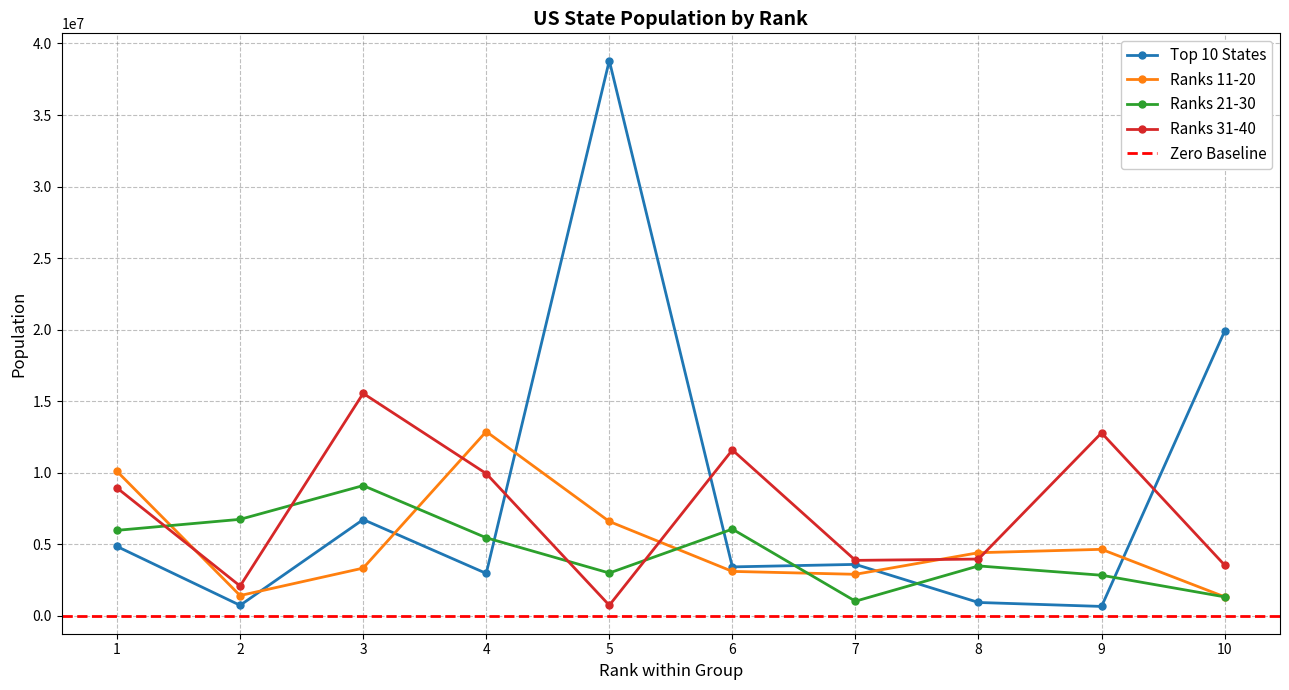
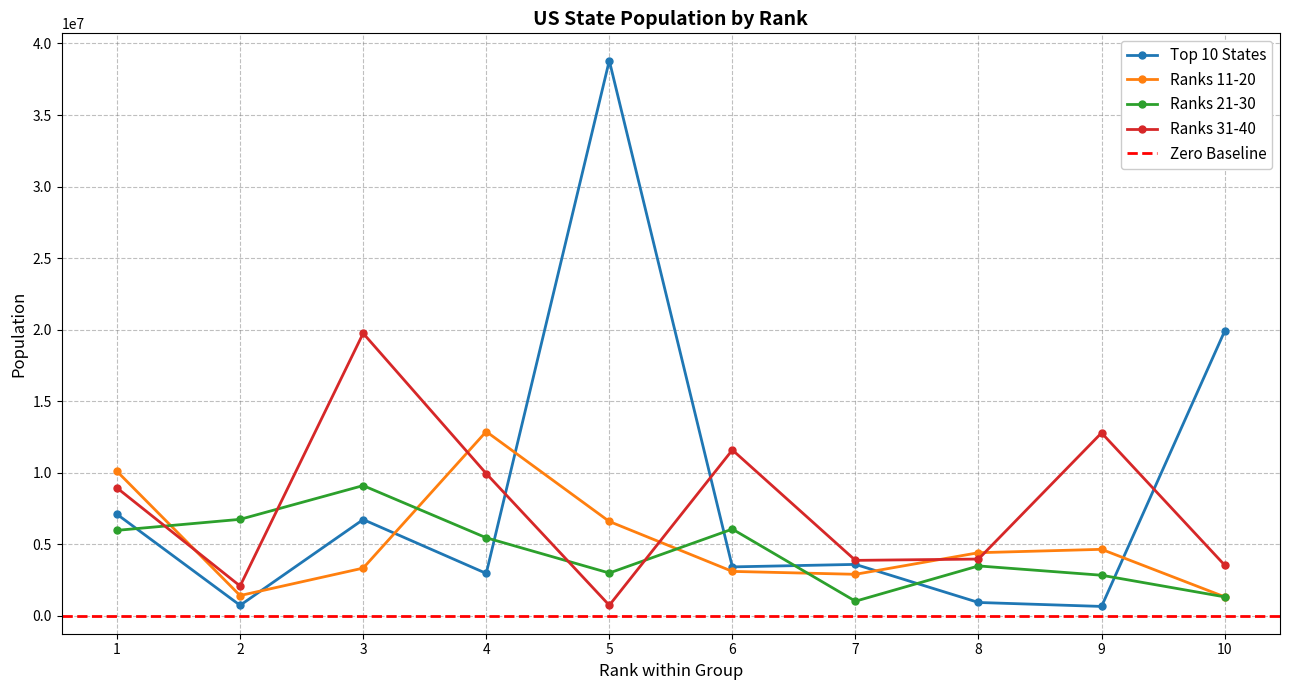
  {
    "Top 10 States": {
-     "1": 4800000,
+     "1": 7100000,
      "2": 700000,
      "3": 6700000,
      "4": 3000000,
      "5": 38800000,
      "6": 3400000,
      "7": 3600000,
      "8": 900000,
      "9": 700000,
      "10": 19900000
    },
    "Ranks 11-20": {
      "1": 10100000,
      "2": 1400000,
      "3": 3300000,
      "4": 12900000,
      "5": 6600000,
      "6": 3100000,
      "7": 2900000,
      "8": 4400000,
      "9": 4600000
    },
    "Ranks 21-30": {
      "1": 6000000,
      "2": 6700000,
      "3": 9100000,
      "4": 5500000,
      "5": 3000000,
      "6": 6100000,
      "7": 1000000,
      "8": 3500000,
      "9": 2800000
    },
    "Ranks 31-40": {
      "1": 8900000,
      "2": 2100000,
-     "3": 15500000,
+     "3": 19700000,
      "4": 9900000,
      "5": 700000,
      "6": 11600000,
      "7": 3900000,
      "8": 4000000,
      "9": 12800000,
      "10": 3500000
    }
  }
